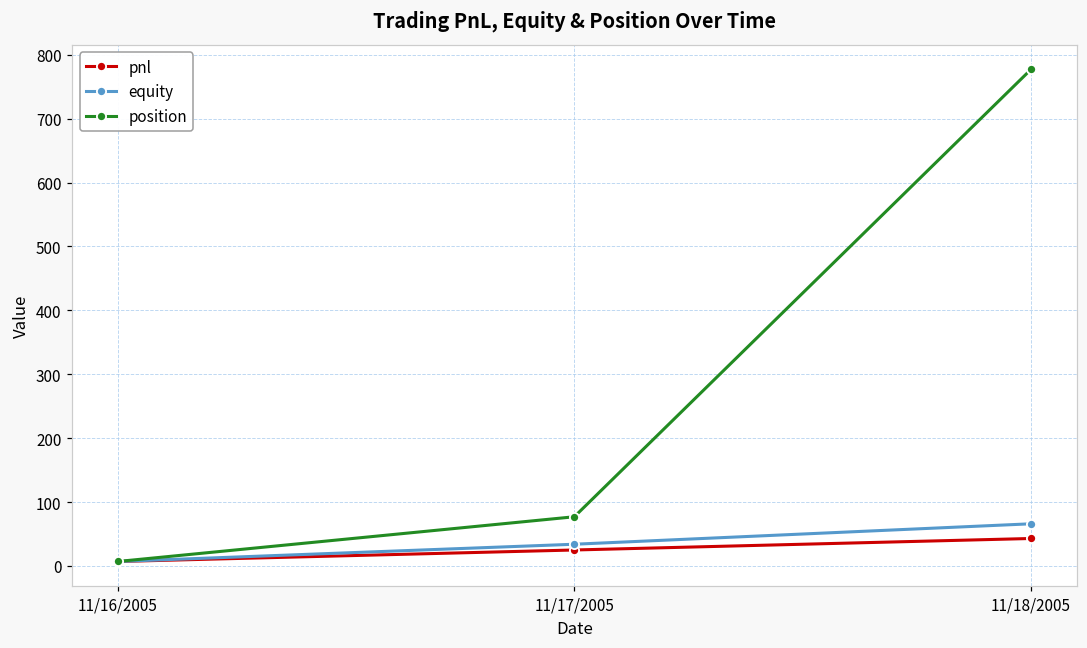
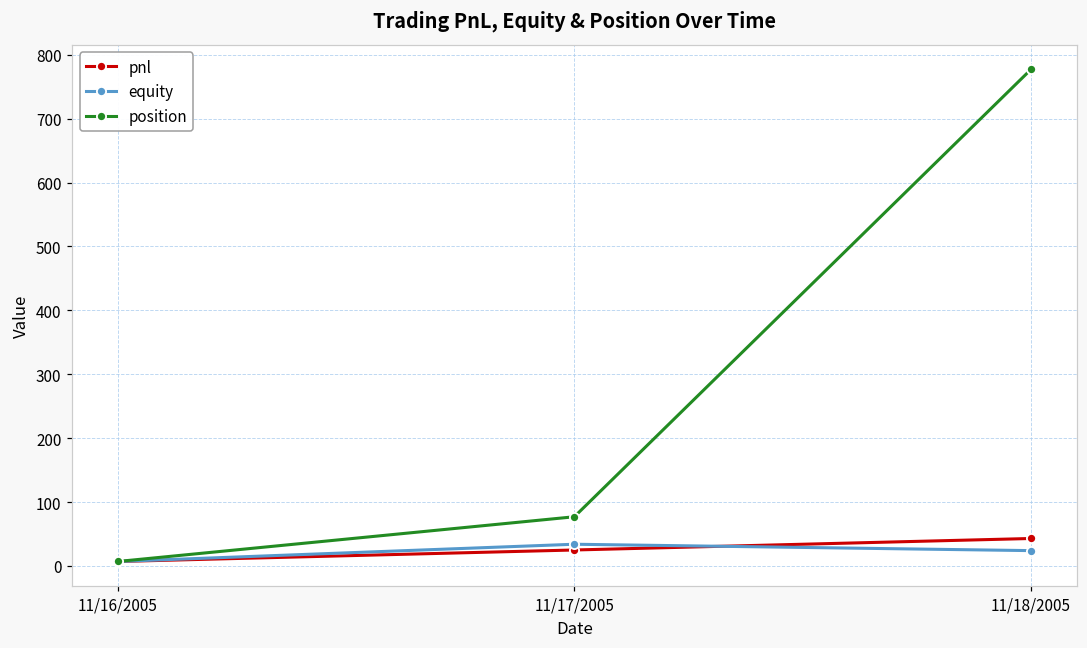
  {
    "pnl": {
      "11/17/2005": 30,
      "11/18/2005": 40
    },
    "equity": {
      "11/17/2005": 30,
-     "11/18/2005": 70
+     "11/18/2005": 20
    },
    "position": {
      "11/17/2005": 80,
      "11/18/2005": 780
    }
  }
